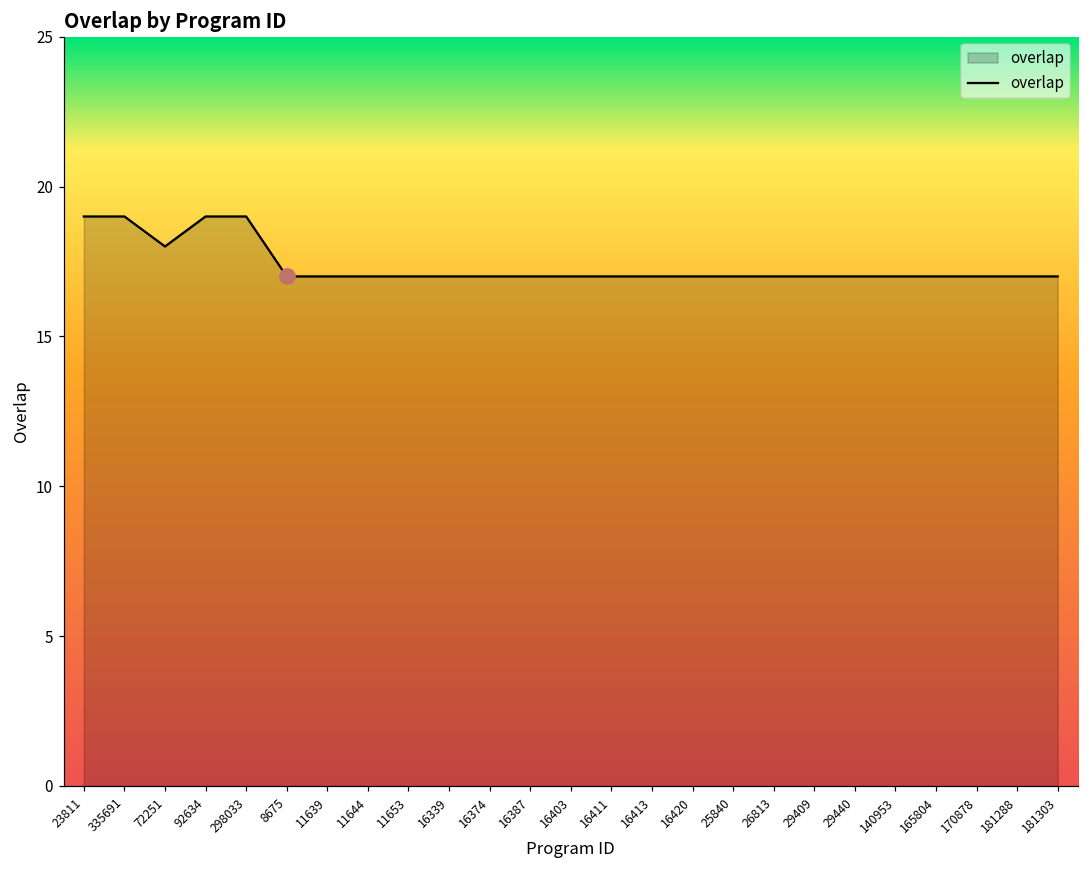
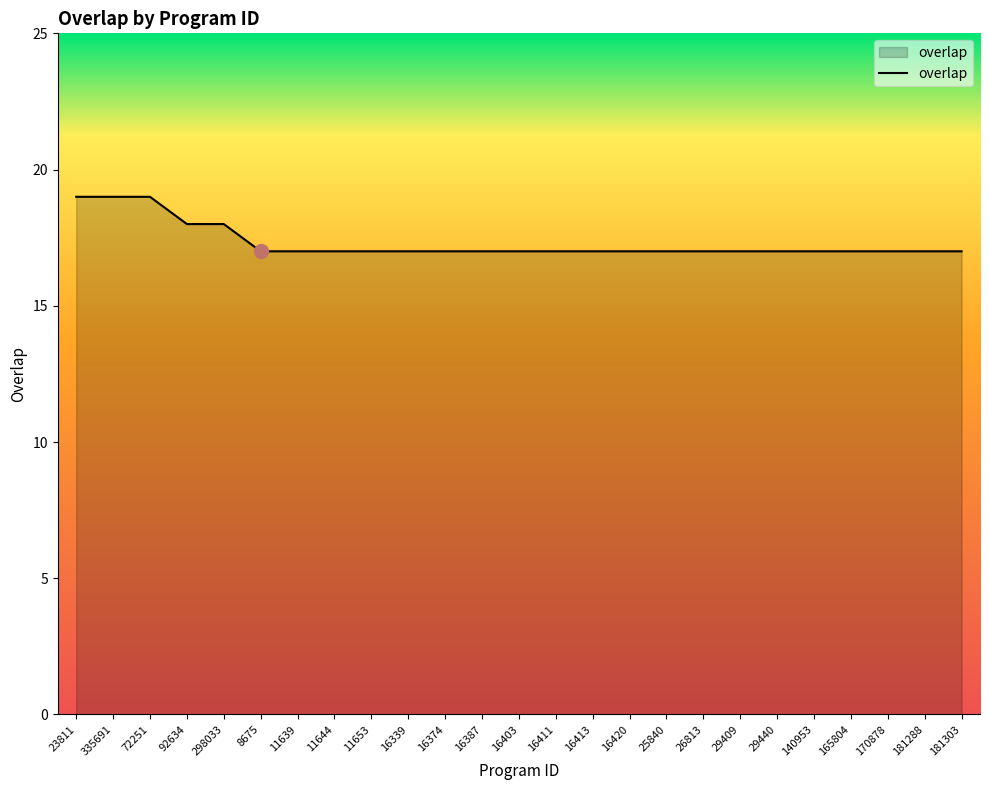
  {
    "overlap": {
      "23811": 19,
      "335691": 19,
-     "72251": 18,
-     "92634": 19,
-     "298033": 19,
+     "72251": 19,
+     "92634": 18,
+     "298033": 18,
      "11639": 17,
      "11644": 17,
      "11653": 17,
      "16339": 17,
      "16374": 17,
      "16387": 17,
      "16403": 17,
      "16411": 17,
      "16413": 17,
      "16420": 17,
      "25840": 17,
      "26813": 17,
      "29409": 17,
      "29440": 17,
      "140953": 17,
      "165804": 17,
      "170878": 17,
      "181288": 17,
      "181303": 17
    }
  }
